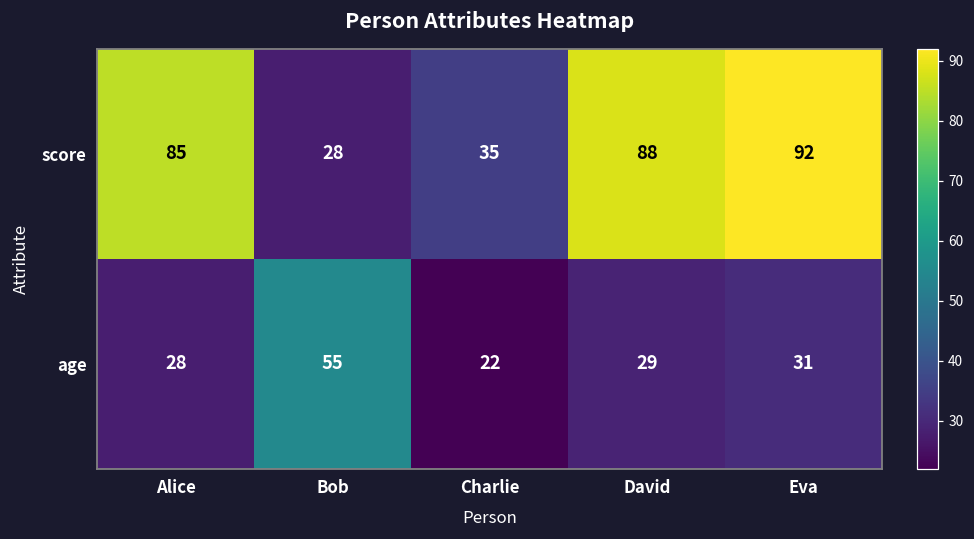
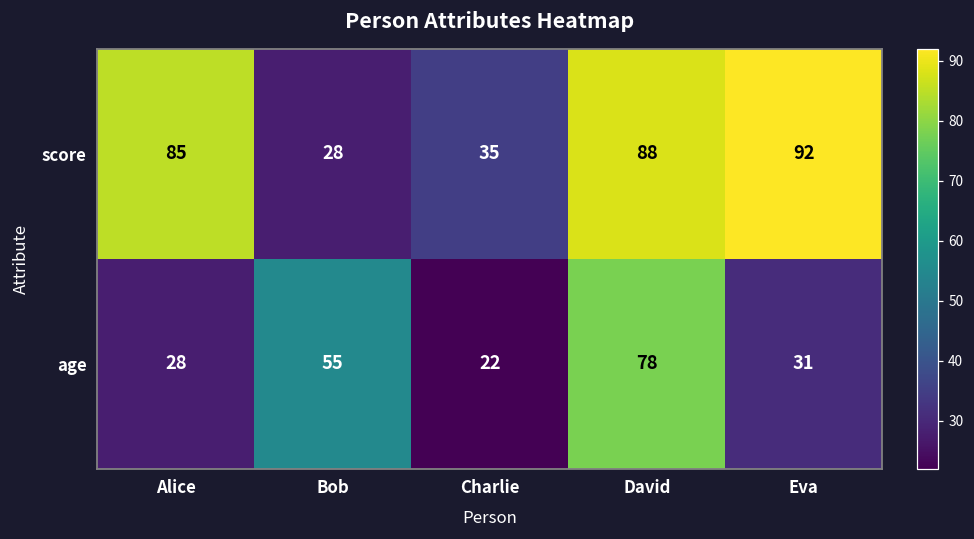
  {
    "score": {
      "Alice": 85,
      "Bob": 28,
      "Charlie": 35,
      "David": 88,
      "Eva": 92
    },
    "age": {
      "Alice": 28,
      "Bob": 55,
      "Charlie": 22,
-     "David": 29,
+     "David": 78,
      "Eva": 31
    }
  }
